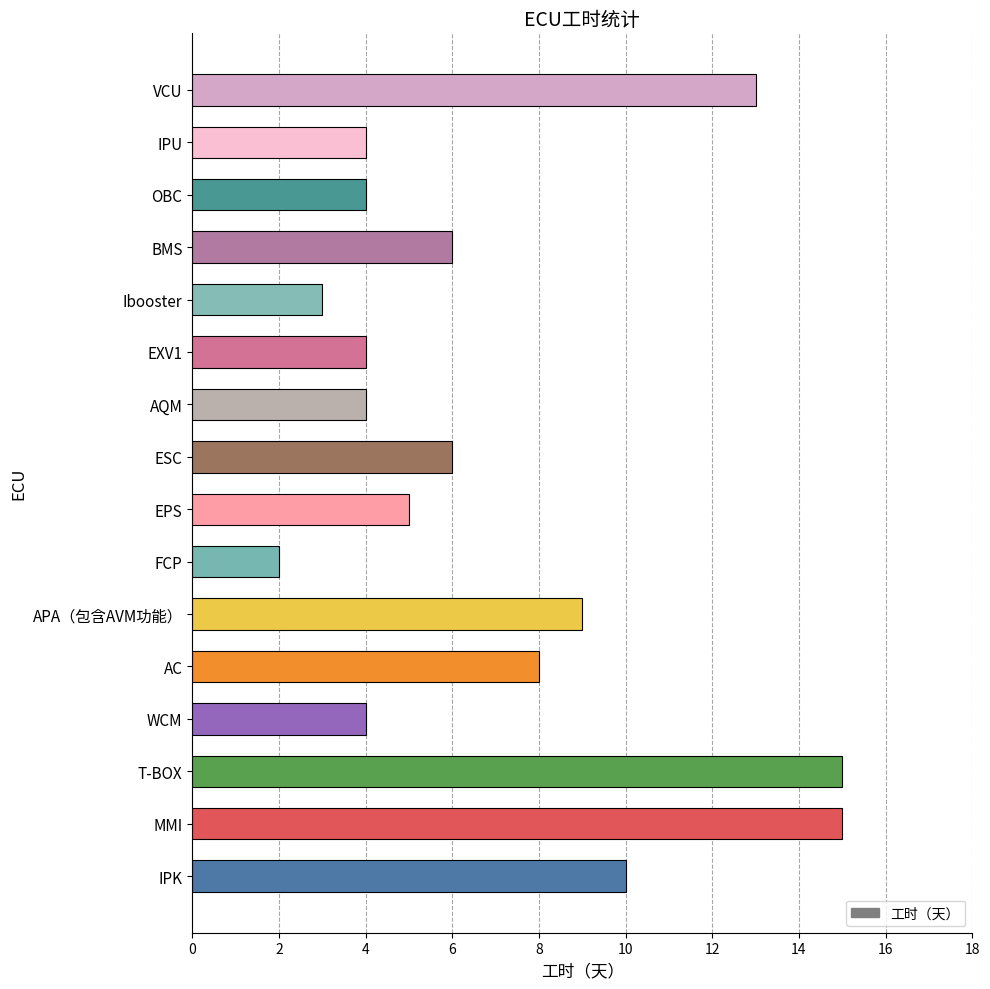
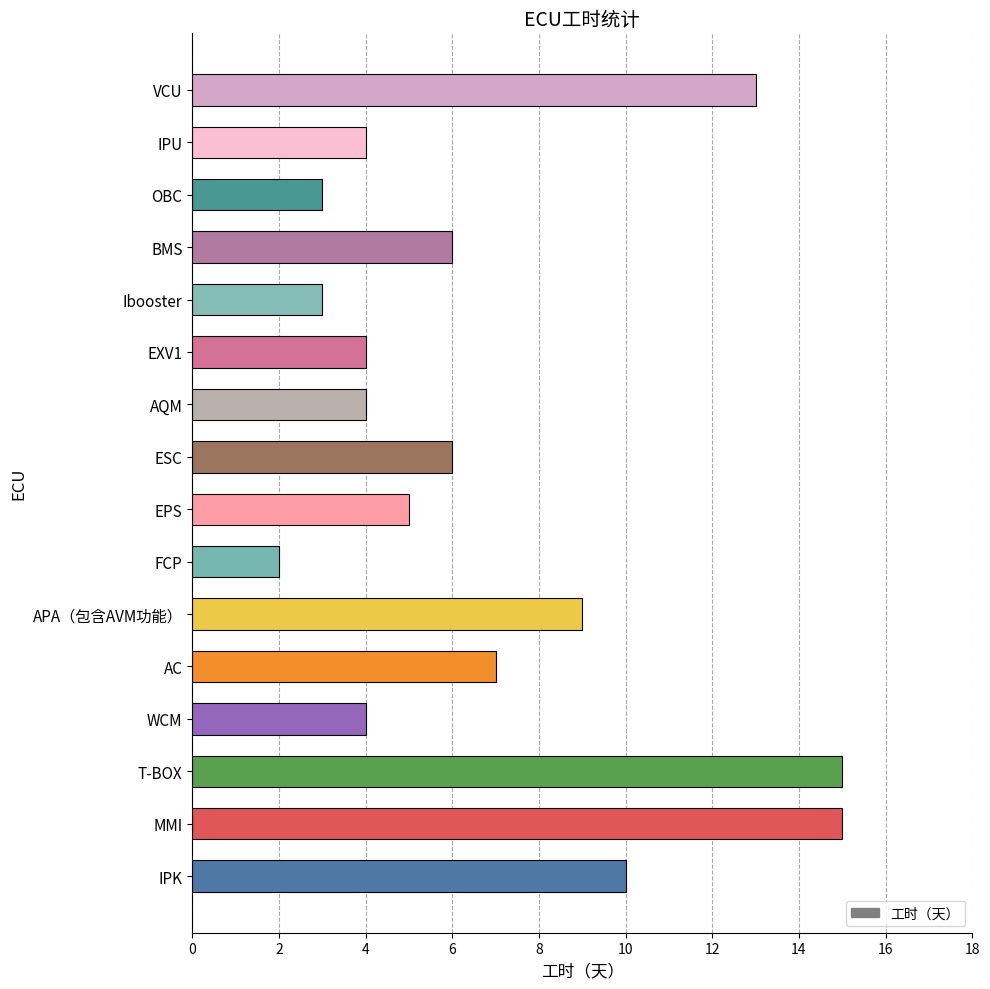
  {
    "VCU": 13,
    "IPU": 4,
-   "OBC": 4,
+   "OBC": 3,
    "BMS": 6,
    "Ibooster": 3,
    "EXV1": 4,
    "AQM": 4,
    "ESC": 6,
    "EPS": 5,
    "FCP": 2,
    "APA（包含AVM功能）": 9,
-   "AC": 8,
+   "AC": 7,
    "WCM": 4,
    "T-BOX": 15,
    "MMI": 15,
    "IPK": 10
  }
